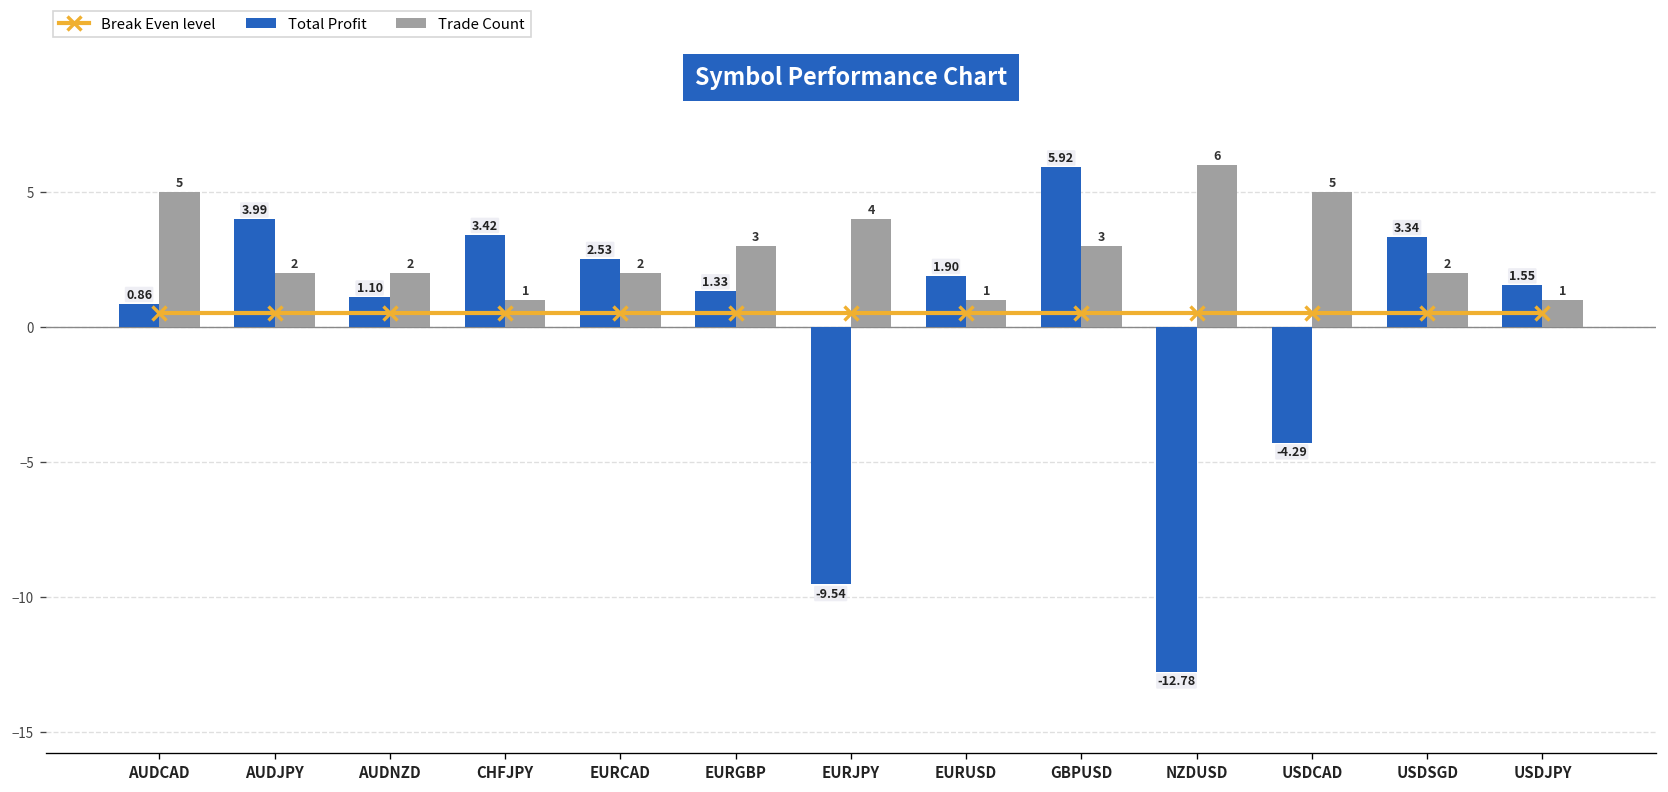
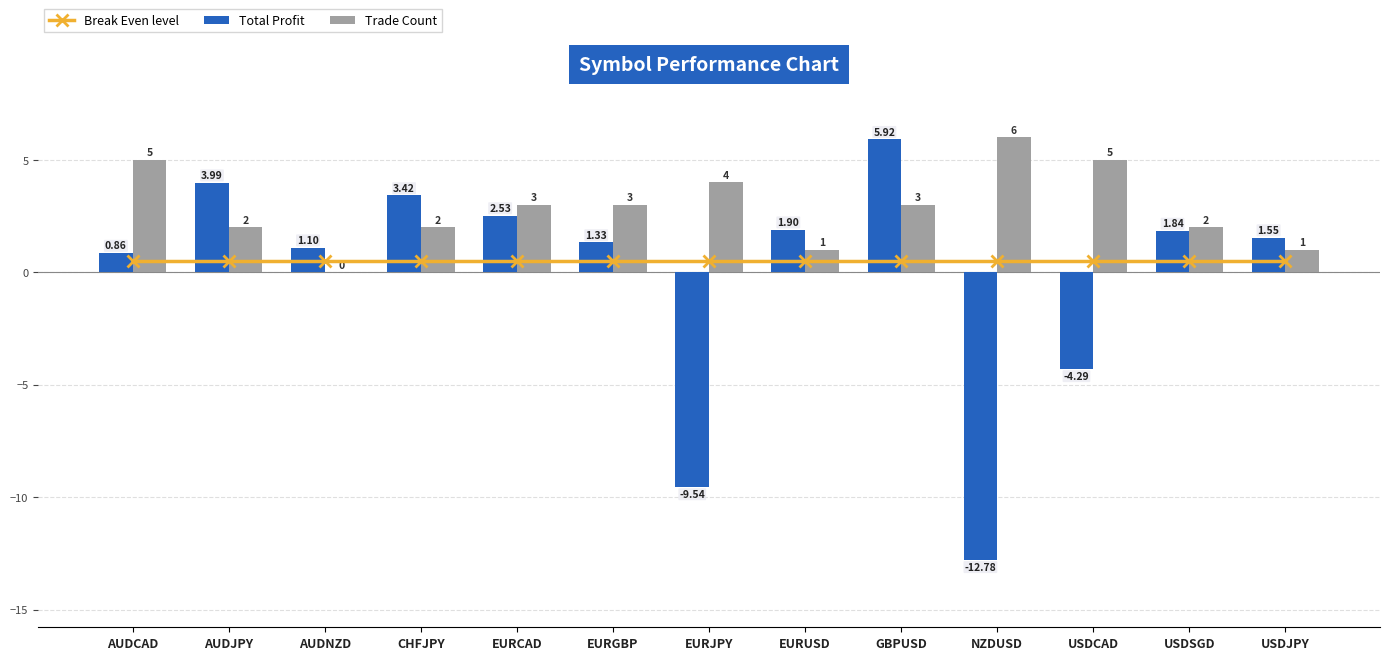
  {
    "Break Even level": {
      "AUDCAD": 0.5,
      "AUDJPY": 0.5,
      "AUDNZD": 0.5,
      "EURCAD": 0.5,
      "EURGBP": 0.5,
      "EURJPY": 0.5,
      "GBPUSD": 0.5,
      "NZDUSD": 0.5,
      "USDCAD": 0.5,
      "USDSGD": 0.5
    },
    "Total Profit": {
-     "USDSGD": 3.34
+     "USDSGD": 1.84
    },
    "Trade Count": {
      "AUDCAD": 5,
      "AUDJPY": 2,
-     "AUDNZD": 2,
-     "CHFJPY": 1,
-     "EURCAD": 2,
+     "AUDNZD": 0,
+     "CHFJPY": 2,
+     "EURCAD": 3,
      "EURGBP": 3,
      "EURJPY": 4,
      "EURUSD": 1,
      "GBPUSD": 3,
      "NZDUSD": 6,
      "USDCAD": 5,
      "USDSGD": 2,
      "USDJPY": 1
    }
  }
